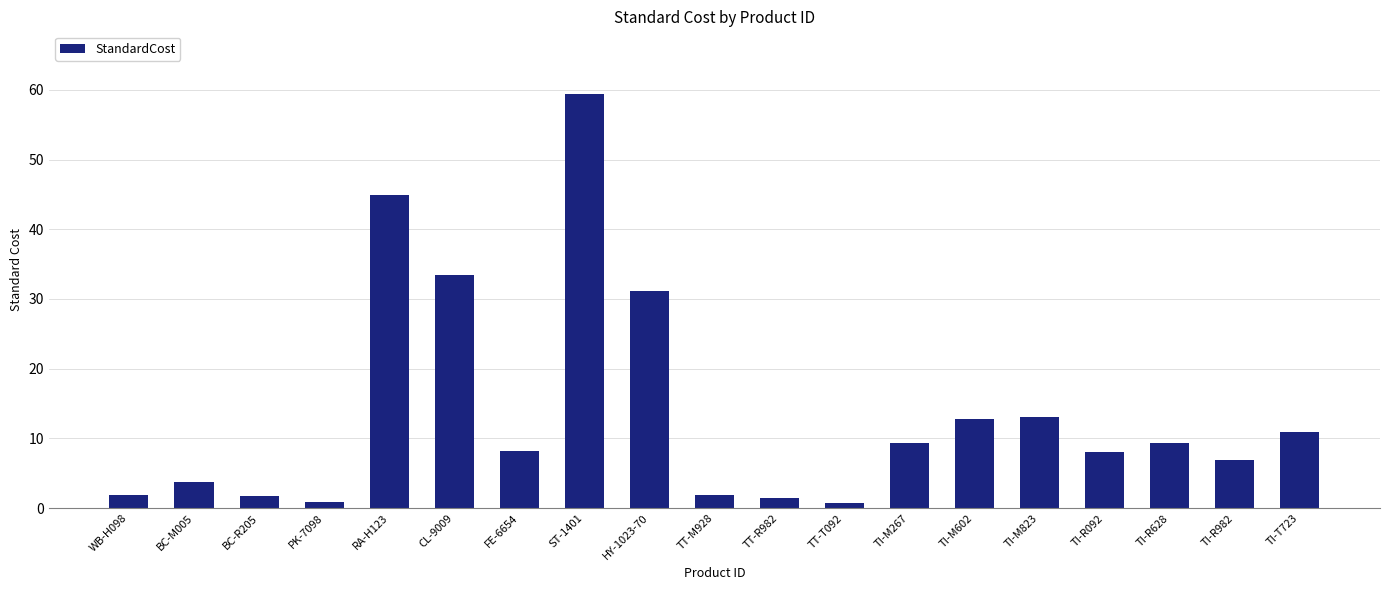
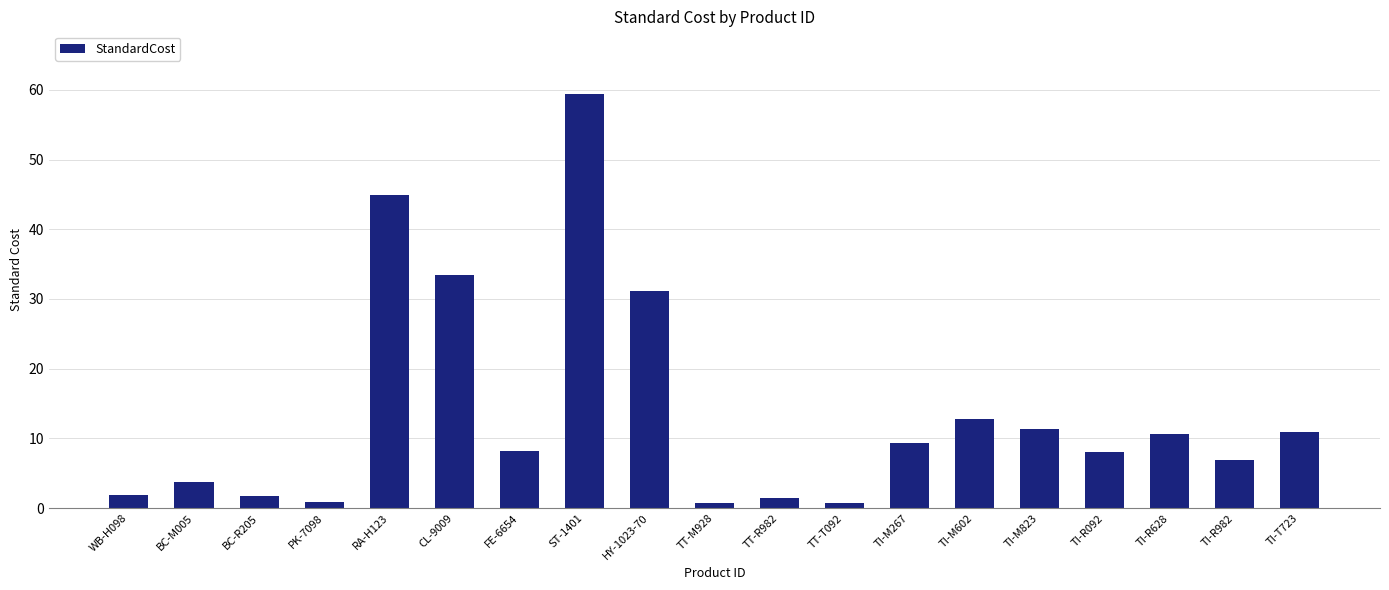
  {
    "WB-H098": 2,
    "BC-M005": 4,
    "BC-R205": 2,
    "PK-7098": 1,
    "RA-H123": 45,
    "CL-9009": 33,
    "FE-6654": 8,
    "ST-1401": 59,
    "HY-1023-70": 31,
-   "TT-M928": 2,
+   "TT-M928": 1,
    "TT-R982": 1,
    "TT-T092": 1,
    "TI-M267": 9,
    "TI-M602": 13,
-   "TI-M823": 13,
+   "TI-M823": 11,
    "TI-R092": 8,
-   "TI-R628": 9,
+   "TI-R628": 11,
    "TI-R982": 7,
    "TI-T723": 11
  }
